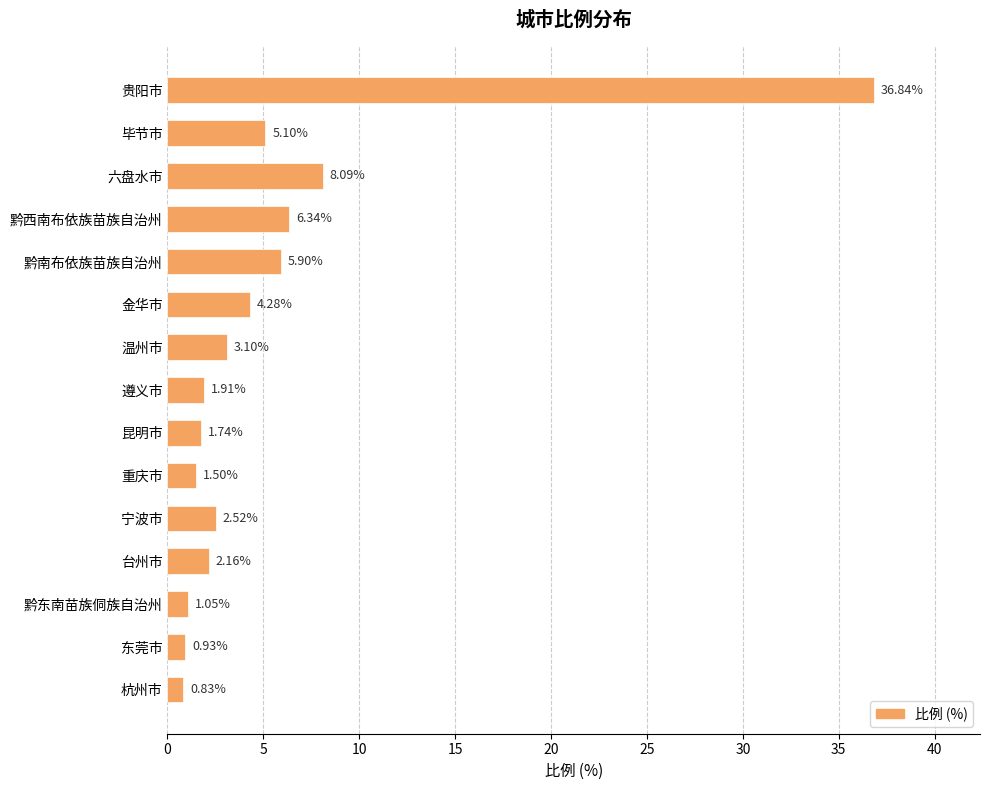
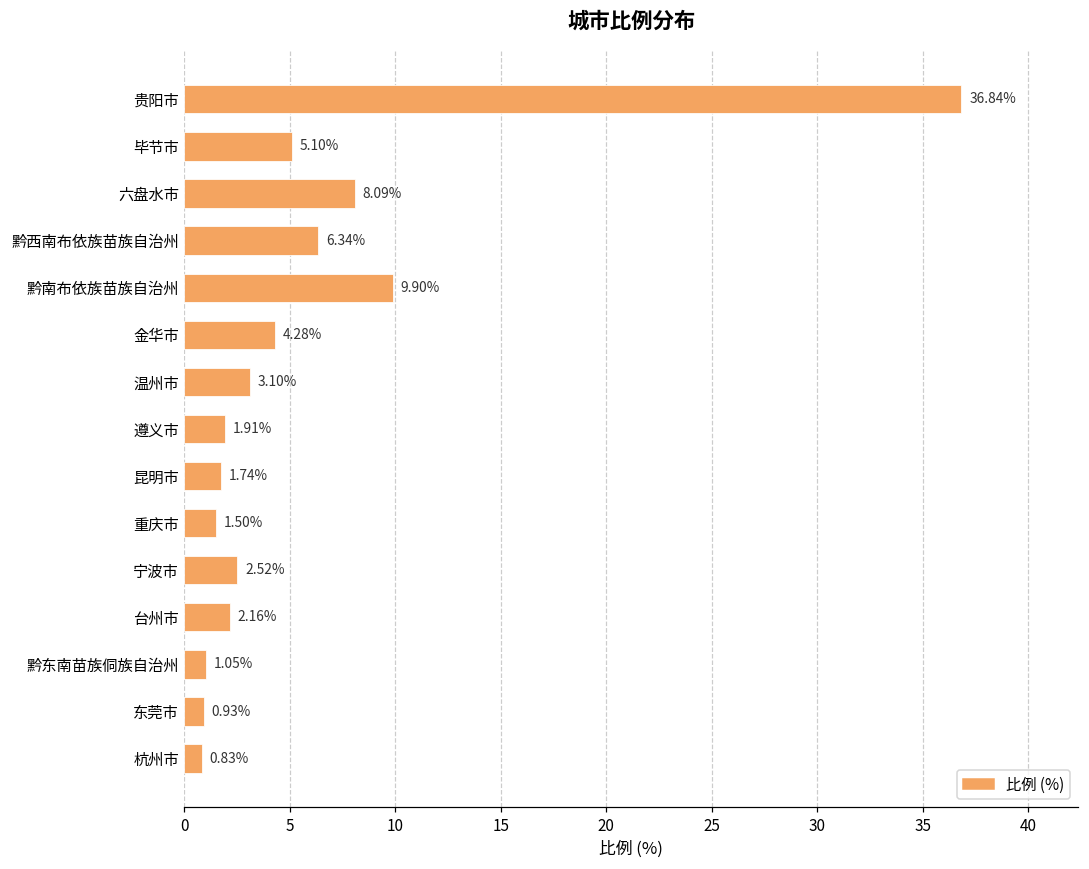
  {
    "贵阳市": "36.84%",
    "毕节市": "5.10%",
    "六盘水市": "8.09%",
    "黔西南布依族苗族自治州": "6.34%",
-   "黔南布依族苗族自治州": "5.90%",
+   "黔南布依族苗族自治州": "9.90%",
    "金华市": "4.28%",
    "温州市": "3.10%",
    "遵义市": "1.91%",
    "昆明市": "1.74%",
    "重庆市": "1.50%",
    "宁波市": "2.52%",
    "台州市": "2.16%",
    "黔东南苗族侗族自治州": "1.05%",
    "东莞市": "0.93%",
    "杭州市": "0.83%"
  }
